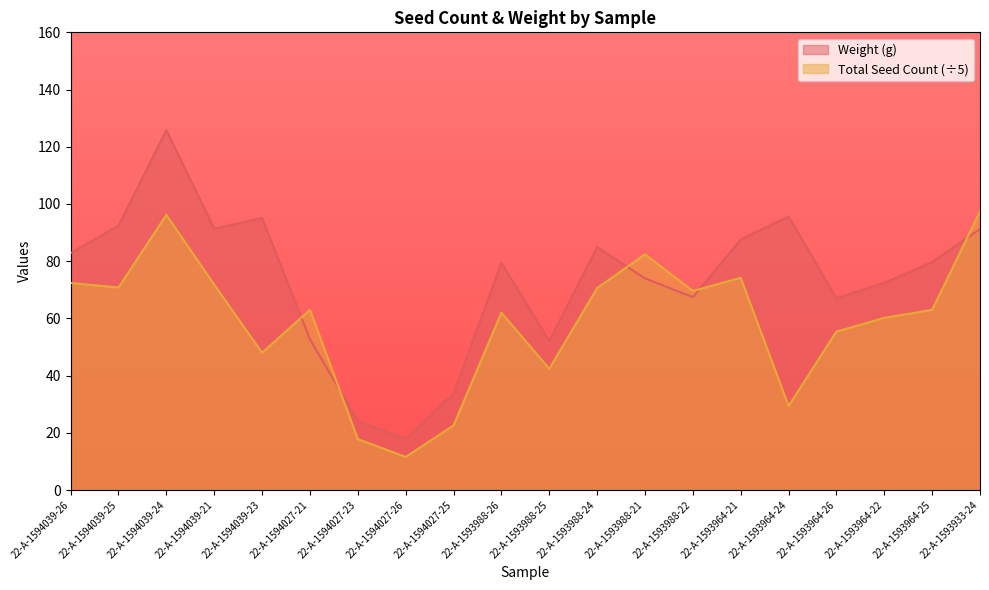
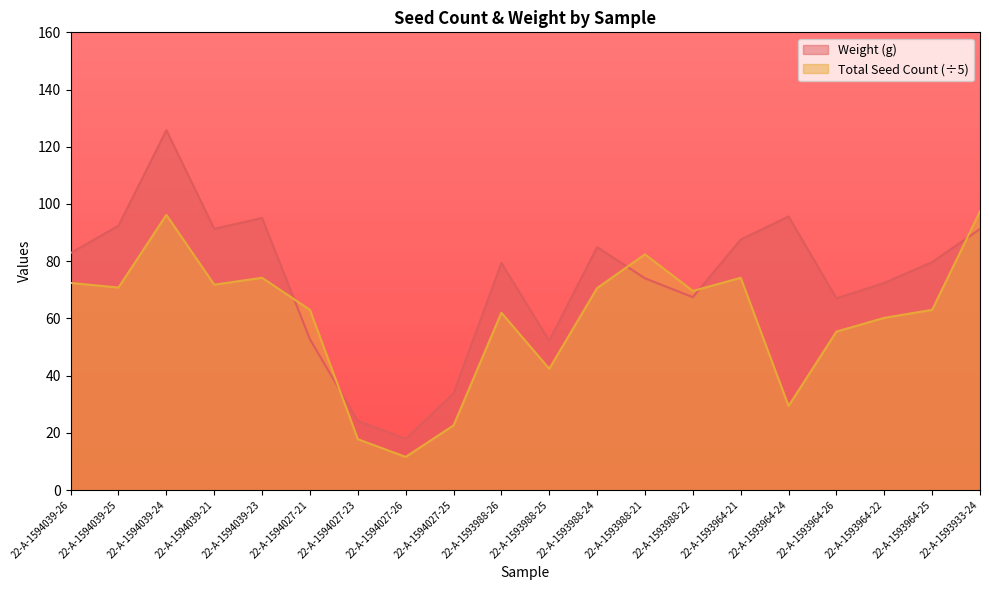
  {
    "Weight (g)": {
      "22-A-1594039-26": 83,
      "22-A-1594039-25": 92,
      "22-A-1594039-24": 126,
      "22-A-1594039-21": 91,
      "22-A-1594039-23": 95,
      "22-A-1594027-21": 53,
      "22-A-1594027-23": 24,
      "22-A-1594027-26": 18,
      "22-A-1594027-25": 34,
      "22-A-1593988-26": 79,
      "22-A-1593988-25": 52,
      "22-A-1593988-24": 85,
      "22-A-1593988-21": 74,
      "22-A-1593988-22": 67,
      "22-A-1593964-21": 88,
      "22-A-1593964-24": 96,
      "22-A-1593964-26": 67,
      "22-A-1593964-22": 72,
      "22-A-1593964-25": 80,
      "22-A-1593933-24": 91
    },
    "Total Seed Count (÷5)": {
      "22-A-1594039-26": 72,
      "22-A-1594039-25": 71,
      "22-A-1594039-24": 96,
      "22-A-1594039-21": 72,
-     "22-A-1594039-23": 48,
+     "22-A-1594039-23": 74,
      "22-A-1594027-21": 63,
      "22-A-1594027-23": 18,
      "22-A-1594027-26": 12,
      "22-A-1594027-25": 23,
      "22-A-1593988-26": 62,
      "22-A-1593988-25": 42,
      "22-A-1593988-24": 71,
      "22-A-1593988-21": 82,
      "22-A-1593988-22": 70,
      "22-A-1593964-21": 74,
      "22-A-1593964-24": 29,
      "22-A-1593964-26": 55,
      "22-A-1593964-22": 60,
      "22-A-1593964-25": 63,
      "22-A-1593933-24": 97
    }
  }
